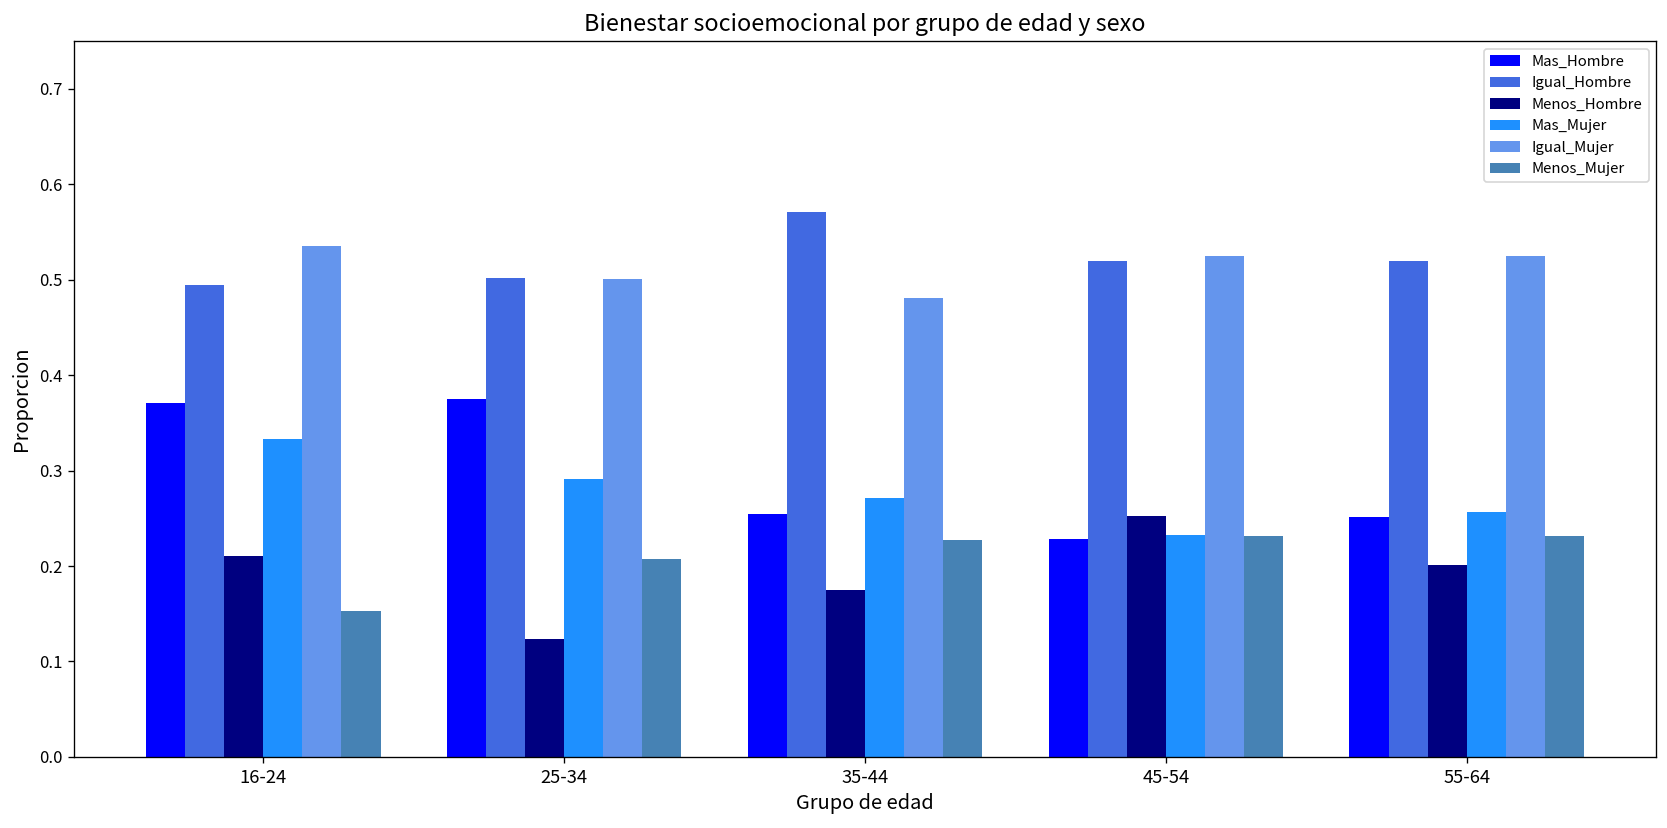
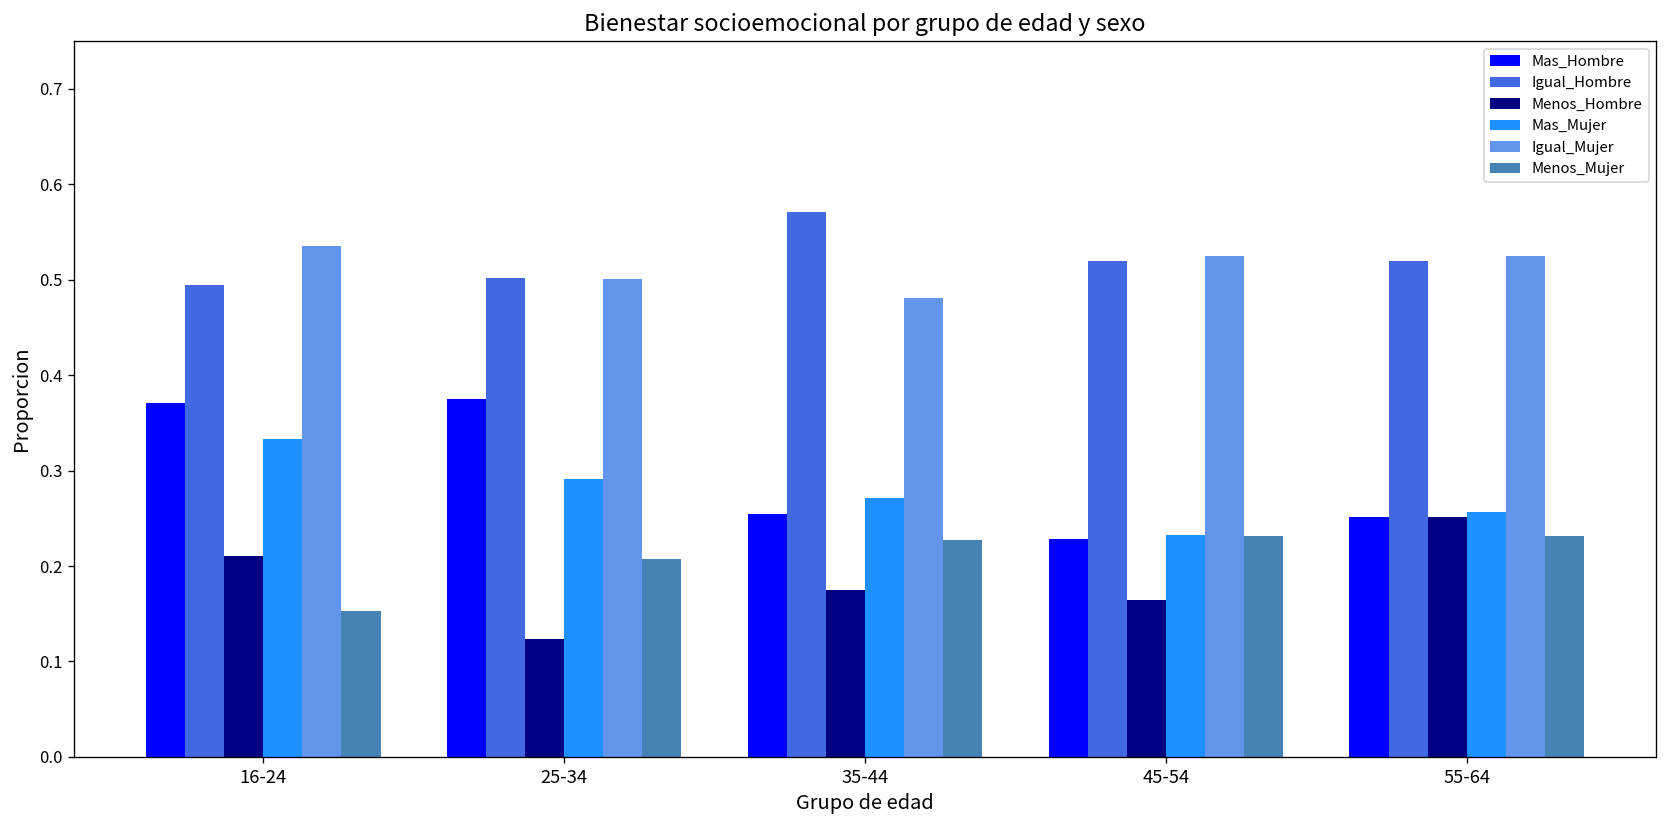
  {
    "Mas_Hombre": {
      "16-24": 0.37,
      "25-34": 0.37,
      "35-44": 0.25,
      "45-54": 0.23,
      "55-64": 0.25
    },
    "Menos_Hombre": {
      "16-24": 0.21,
      "25-34": 0.12,
      "35-44": 0.17,
-     "45-54": 0.25,
-     "55-64": 0.20
+     "45-54": 0.16,
+     "55-64": 0.25
    },
    "Mas_Mujer": {
      "16-24": 0.33,
      "25-34": 0.29,
      "35-44": 0.27,
      "45-54": 0.23,
      "55-64": 0.26
    }
  }
